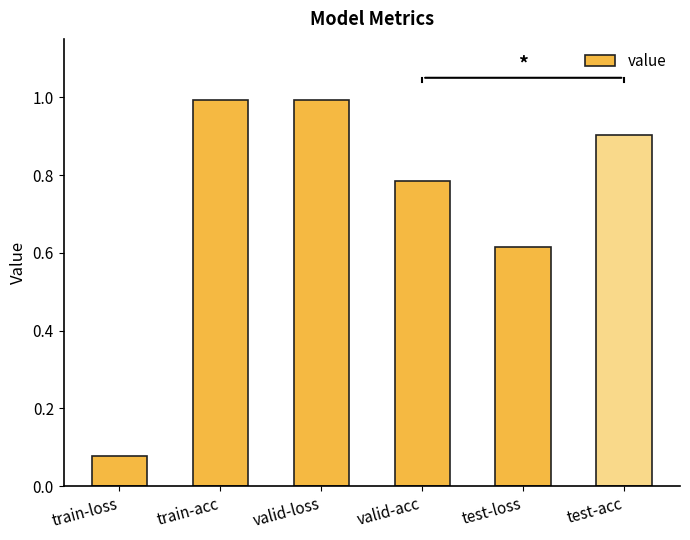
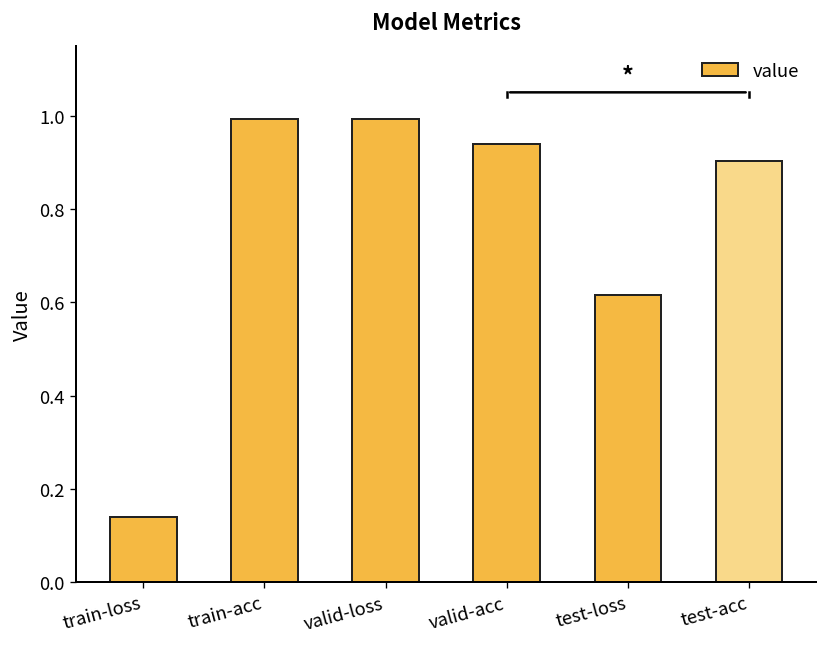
  {
    "value": {
-     "train-loss": 0.08,
+     "train-loss": 0.14,
      "train-acc": 0.99,
      "valid-loss": 0.99,
-     "valid-acc": 0.78,
+     "valid-acc": 0.94,
      "test-loss": 0.61,
      "test-acc": 0.90
    }
  }
